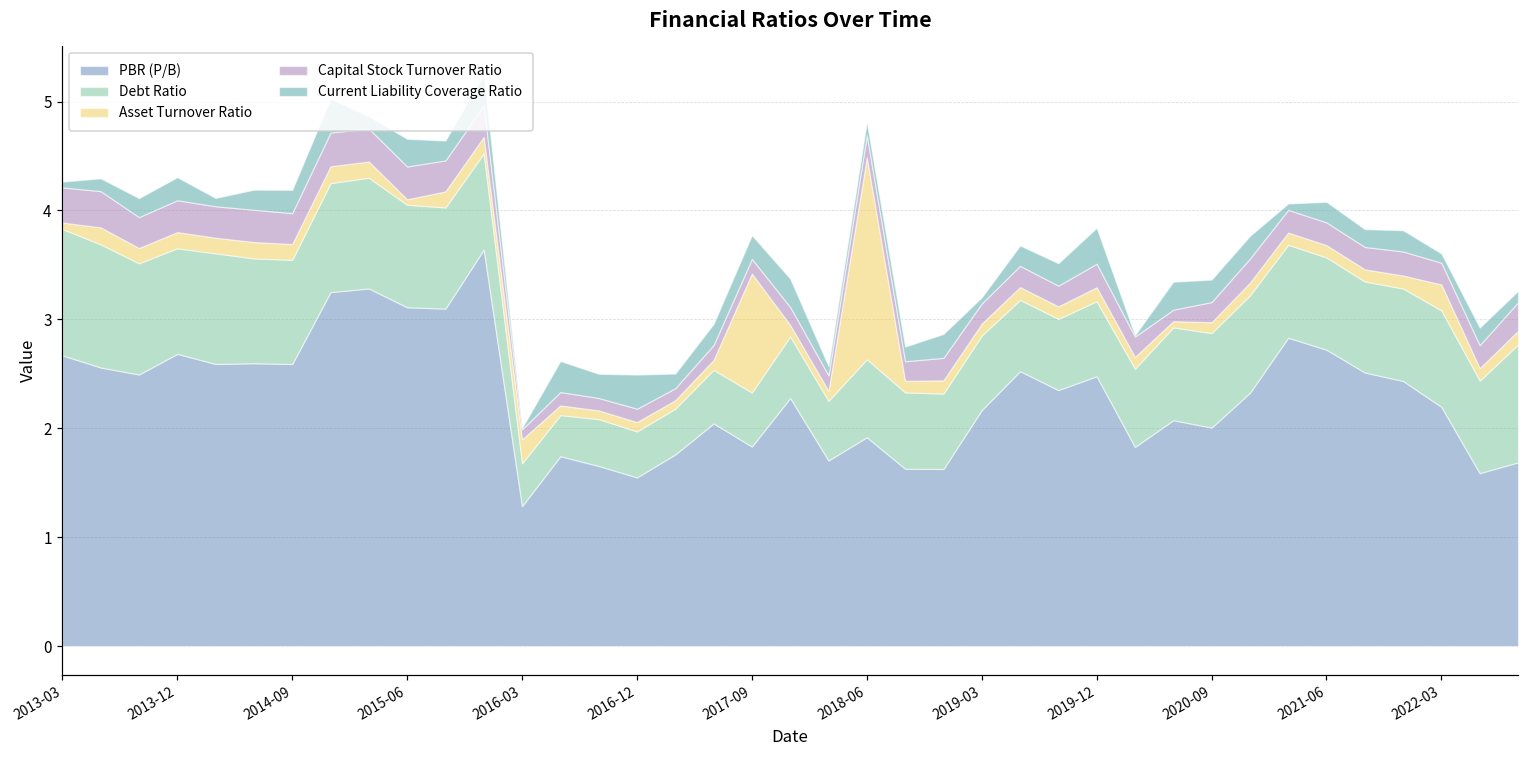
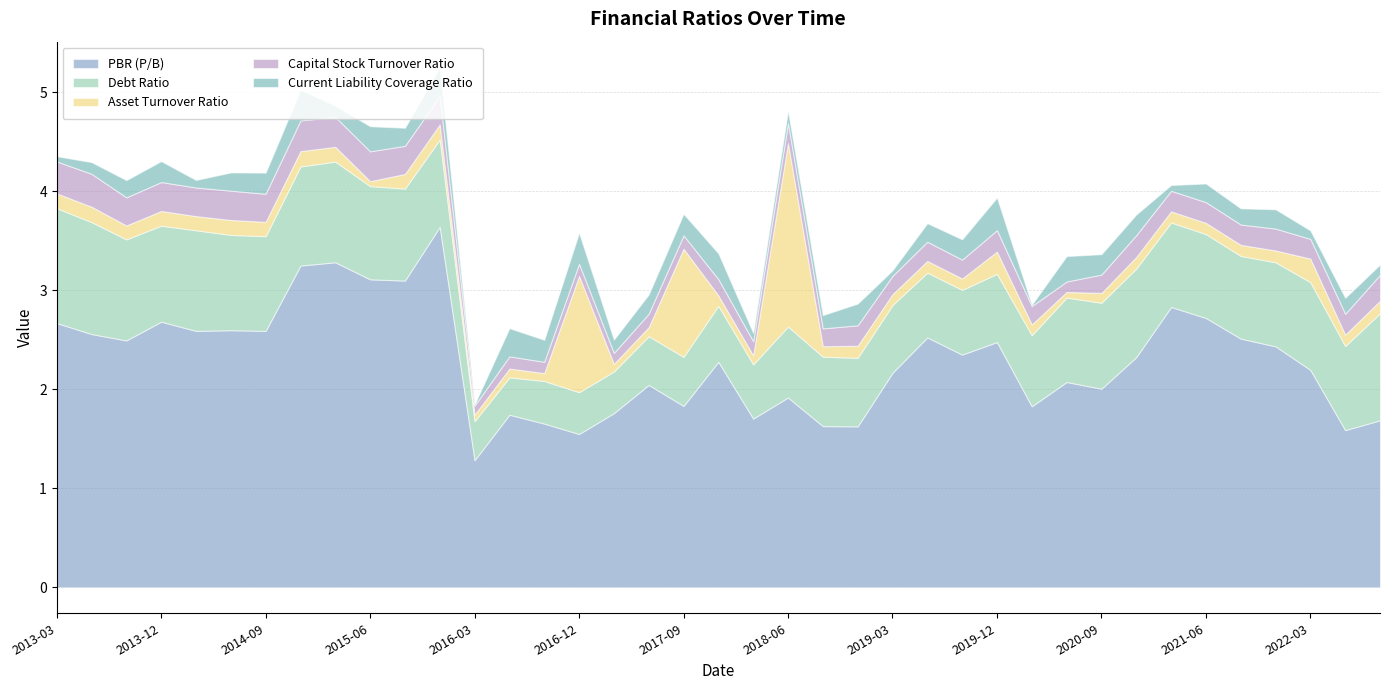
  {
    "Asset Turnover Ratio": {
-     "2013-03": 0.06,
+     "2013-03": 0.15,
      "2013-12": 0.1,
      "2014-09": 0.1,
      "2015-06": 0.1,
-     "2016-03": 0.2,
-     "2016-12": 0.1,
+     "2016-03": 0.1,
+     "2016-12": 1.2,
      "2017-09": 1.1,
      "2018-06": 1.9,
      "2019-03": 0.1,
-     "2019-12": 0.1,
+     "2019-12": 0.2,
      "2020-09": 0.1,
      "2021-06": 0.1,
      "2022-03": 0.2
    }
  }
